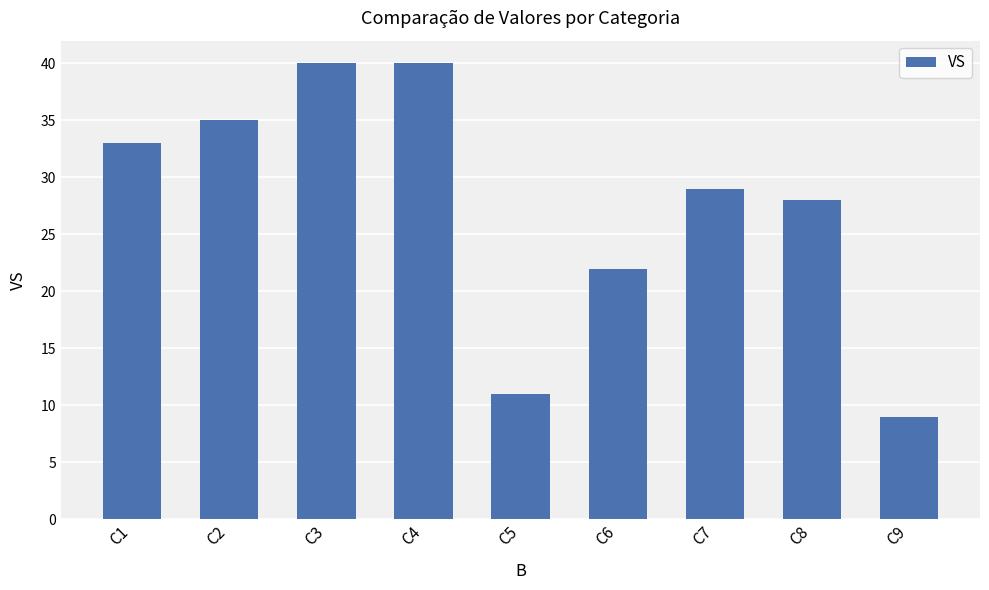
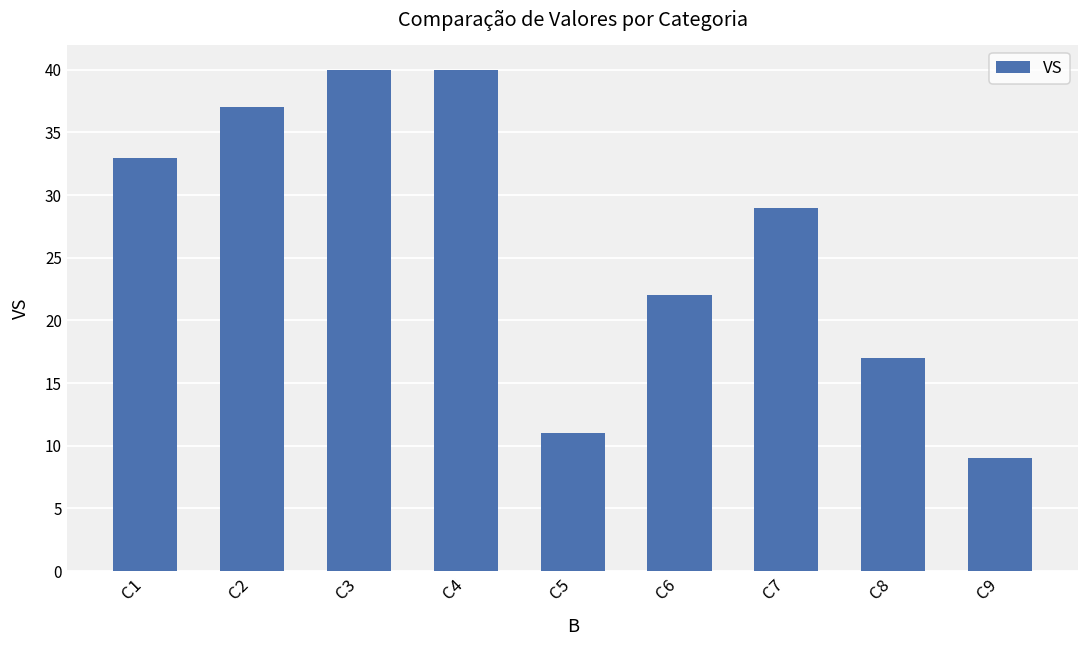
  {
    "C1": 33,
-   "C2": 35,
+   "C2": 37,
    "C3": 40,
    "C4": 40,
    "C5": 11,
    "C6": 22,
    "C7": 29,
-   "C8": 28,
+   "C8": 17,
    "C9": 9
  }
